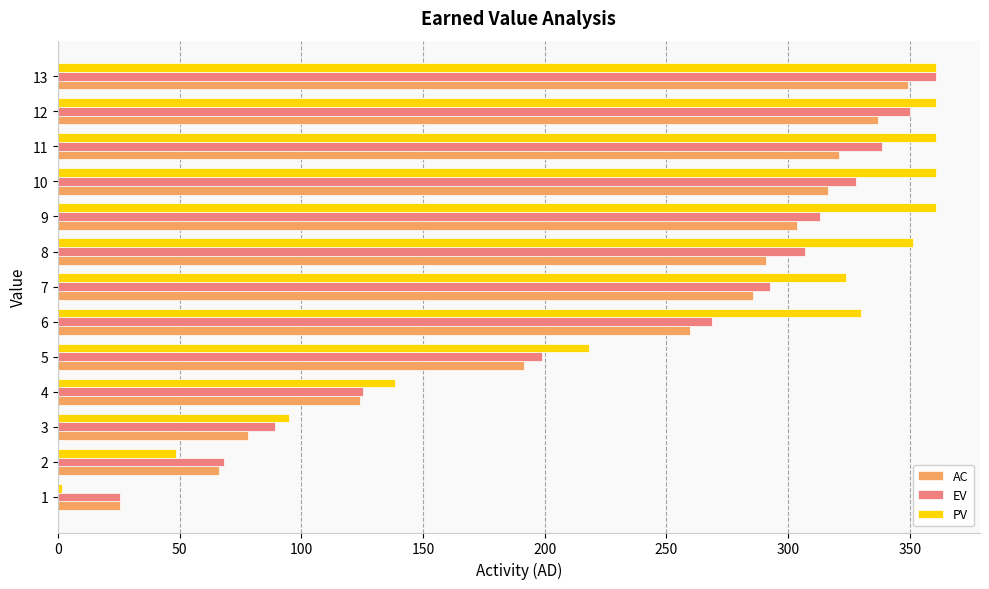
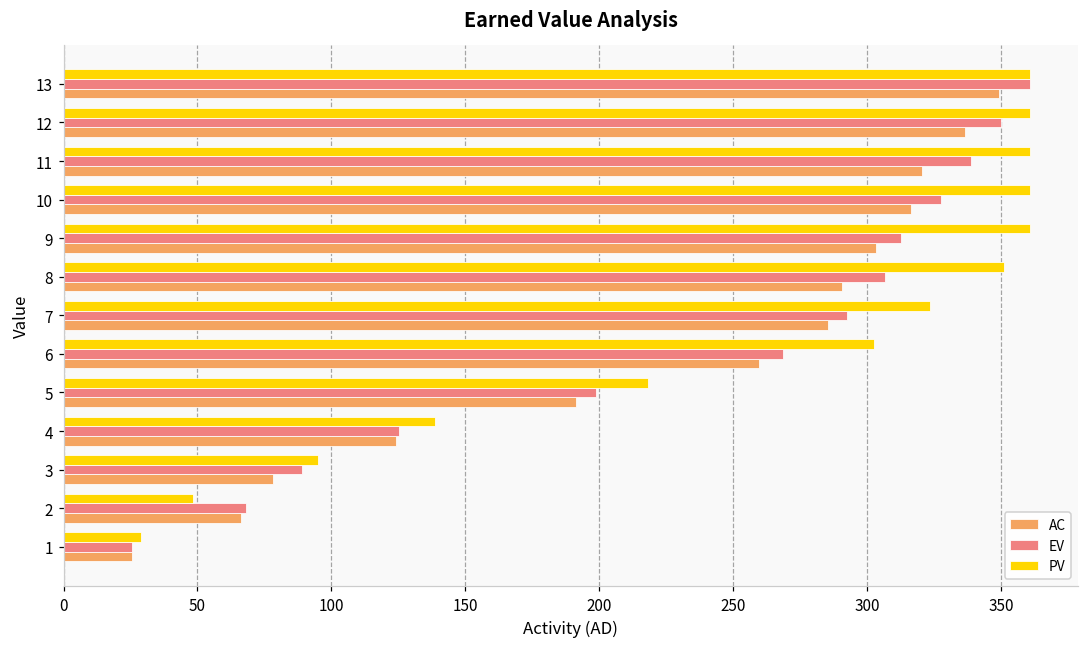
  {
    "PV": {
      "13": 361,
      "12": 361,
      "11": 361,
      "10": 361,
      "9": 361,
      "8": 351,
      "7": 324,
-     "6": 330,
+     "6": 302,
      "5": 218,
      "4": 139,
      "3": 95,
      "2": 48,
-     "1": 2
+     "1": 29
    }
  }
